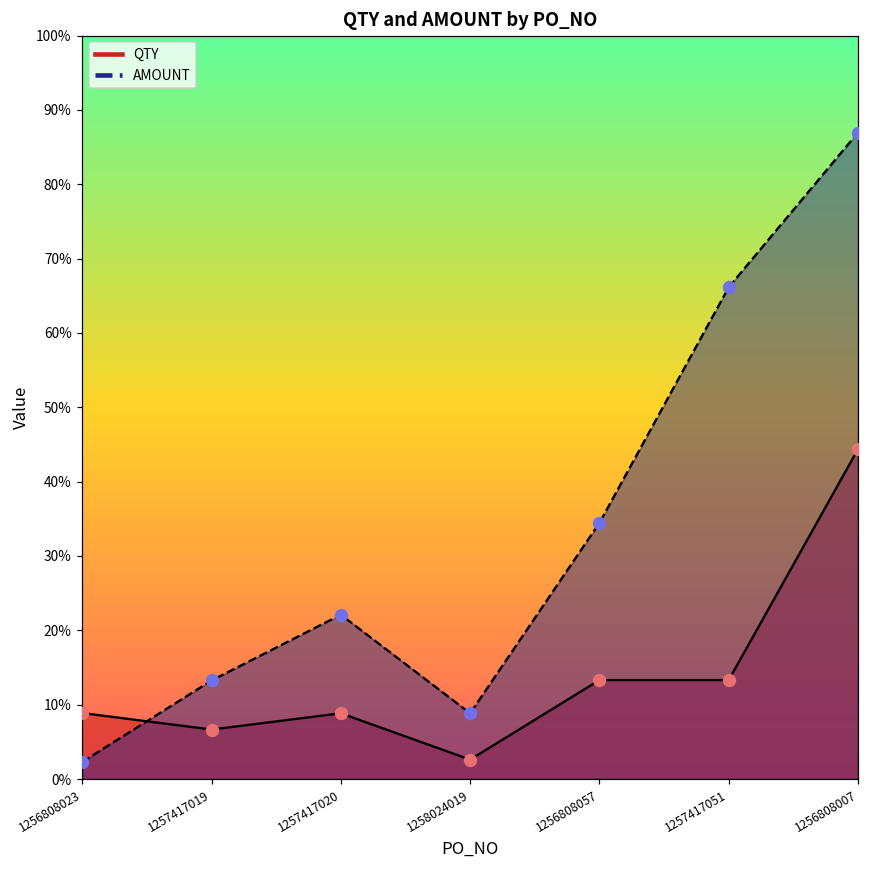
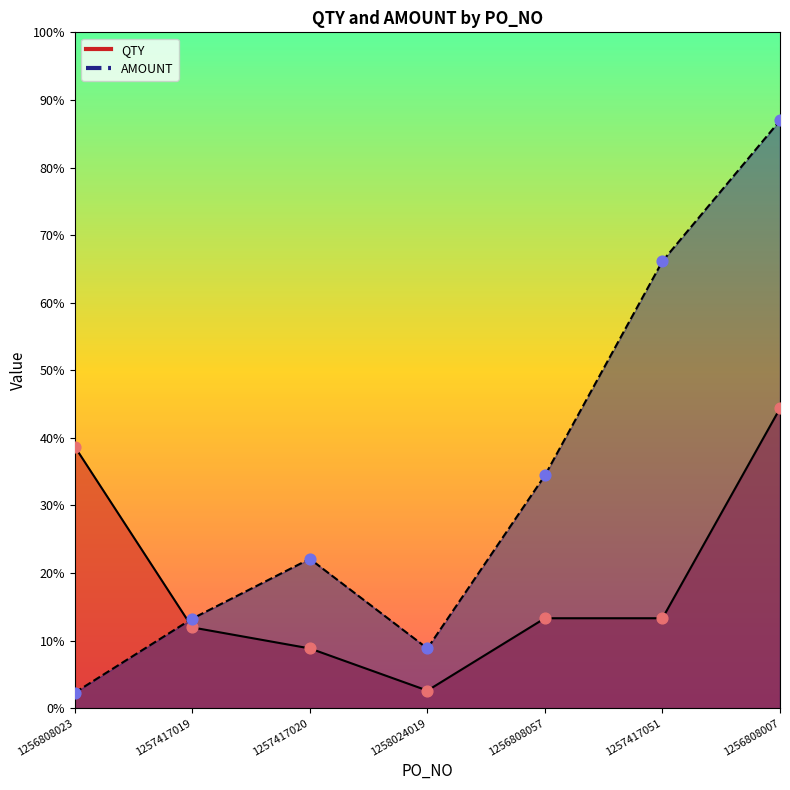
  {
    "QTY": {
-     "1256808023": "9%",
-     "1257417019": "7%",
+     "1256808023": "39%",
+     "1257417019": "12%",
      "1257417020": "9%",
      "1258024019": "3%",
      "1256808057": "13%",
      "1257417051": "13%",
      "1256808007": "44%"
    },
    "AMOUNT": {
      "1256808023": "2%",
      "1257417019": "13%",
      "1257417020": "22%",
      "1258024019": "9%",
      "1256808057": "34%",
      "1257417051": "66%",
      "1256808007": "87%"
    }
  }
